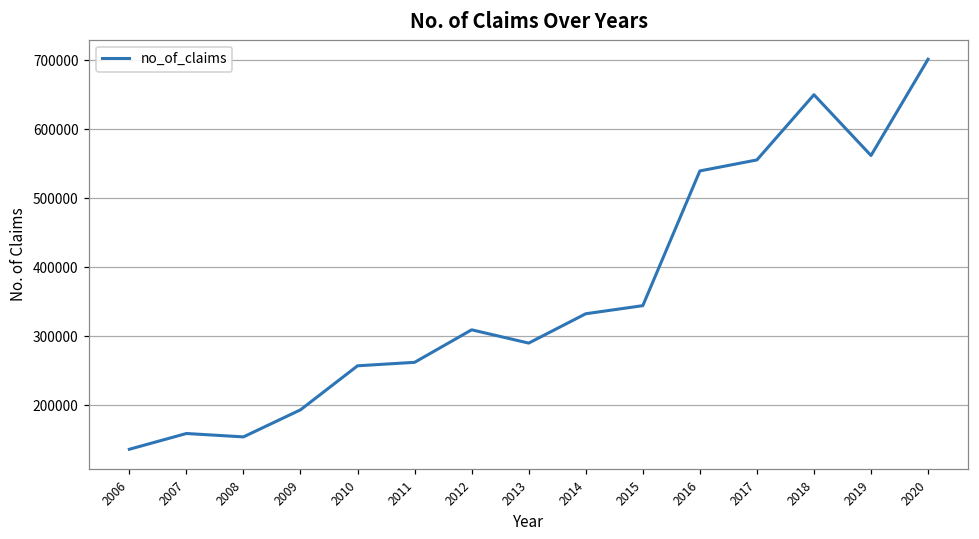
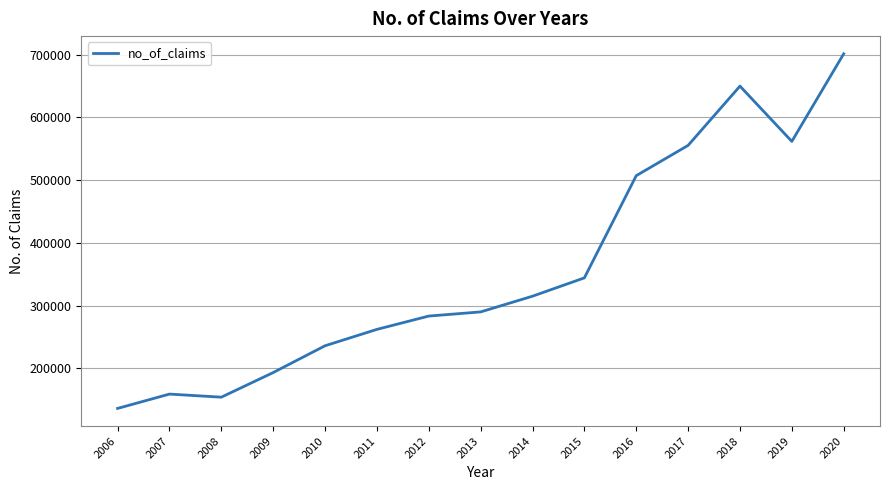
  {
    "2006": 140000,
    "2007": 160000,
    "2008": 150000,
    "2009": 190000,
-   "2010": 260000,
+   "2010": 240000,
    "2011": 260000,
-   "2012": 310000,
+   "2012": 280000,
    "2013": 290000,
-   "2014": 330000,
+   "2014": 310000,
    "2015": 340000,
-   "2016": 540000,
+   "2016": 510000,
    "2017": 560000,
    "2018": 650000,
    "2019": 560000,
    "2020": 700000
  }
